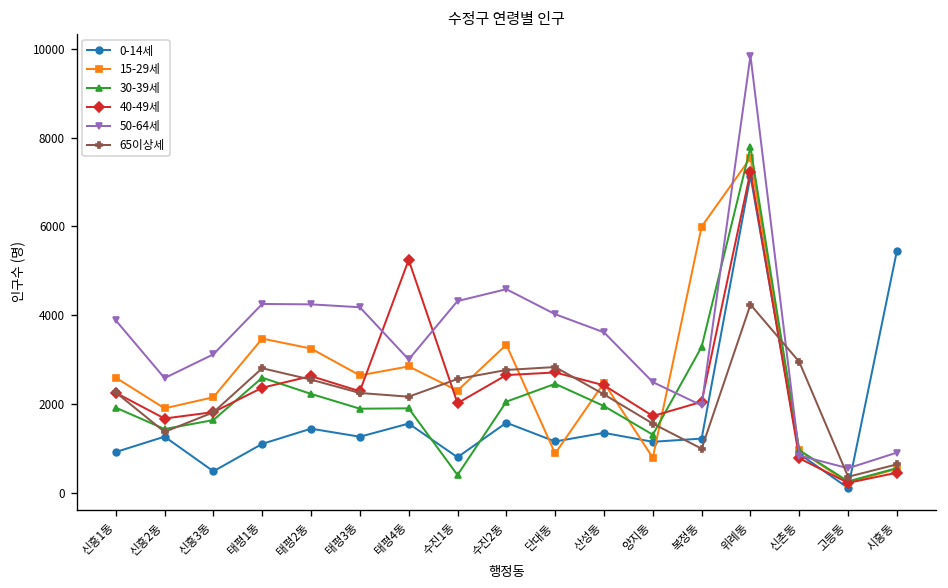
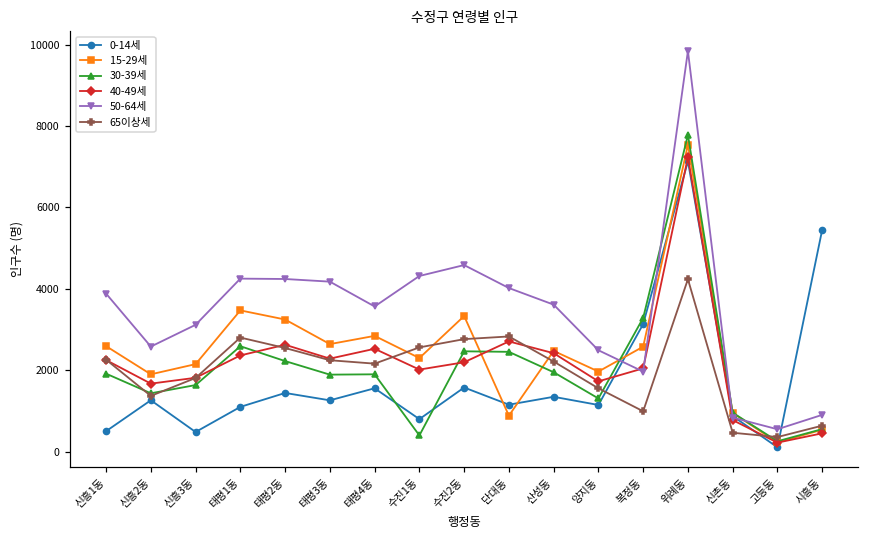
  {
    "0-14세": {
-     "신흥1동": 900,
+     "신흥1동": 500,
      "신흥2동": 1300,
      "신흥3동": 500,
      "태평1동": 1100,
      "태평2동": 1400,
      "태평3동": 1300,
      "태평4동": 1600,
      "수진1동": 800,
      "수진2동": 1600,
      "단대동": 1200,
      "산성동": 1400,
      "양지동": 1200,
-     "복정동": 1200,
+     "복정동": 3100,
      "위례동": 7100,
      "고등동": 100,
      "시흥동": 5500
    },
    "15-29세": {
      "신흥1동": 2600,
      "신흥2동": 1900,
      "신흥3동": 2200,
      "태평1동": 3500,
      "태평2동": 3200,
      "태평3동": 2600,
      "태평4동": 2800,
      "수진1동": 2300,
      "수진2동": 3300,
      "단대동": 900,
-     "양지동": 800,
-     "복정동": 6000,
+     "양지동": 2000,
+     "복정동": 2600,
      "위례동": 7500
    },
    "30-39세": {
      "신흥1동": 1900,
      "신흥3동": 1600,
      "태평1동": 2600,
      "태평2동": 2200,
      "태평3동": 1900,
      "태평4동": 1900,
      "수진1동": 400,
-     "수진2동": 2100,
+     "수진2동": 2500,
      "단대동": 2500,
      "산성동": 2000,
      "양지동": 1300,
      "복정동": 3300,
      "위례동": 7800
    },
    "40-49세": {
      "신흥2동": 1700,
      "태평1동": 2400,
      "태평2동": 2600,
-     "태평4동": 5200,
+     "태평4동": 2500,
      "수진1동": 2000,
-     "수진2동": 2700,
+     "수진2동": 2200,
      "단대동": 2700,
      "양지동": 1700,
      "복정동": 2000,
      "위례동": 7200,
      "시흥동": 500
    },
    "50-64세": {
      "신흥1동": 3900,
      "신흥2동": 2600,
      "신흥3동": 3100,
      "태평1동": 4300,
      "태평2동": 4200,
      "태평3동": 4200,
-     "태평4동": 3000,
+     "태평4동": 3600,
      "수진1동": 4300,
      "수진2동": 4600,
      "단대동": 4000,
      "산성동": 3600,
      "양지동": 2500,
      "복정동": 2000,
      "위례동": 9800,
      "고등동": 600,
      "시흥동": 900
    },
    "65이상세": {
      "태평1동": 2800,
      "태평2동": 2500,
      "태평4동": 2200,
      "수진1동": 2600,
      "수진2동": 2800,
      "단대동": 2800,
      "산성동": 2200,
      "양지동": 1600,
      "복정동": 1000,
      "위례동": 4200,
-     "신촌동": 2900,
+     "신촌동": 500,
      "고등동": 400,
      "시흥동": 600
    }
  }
